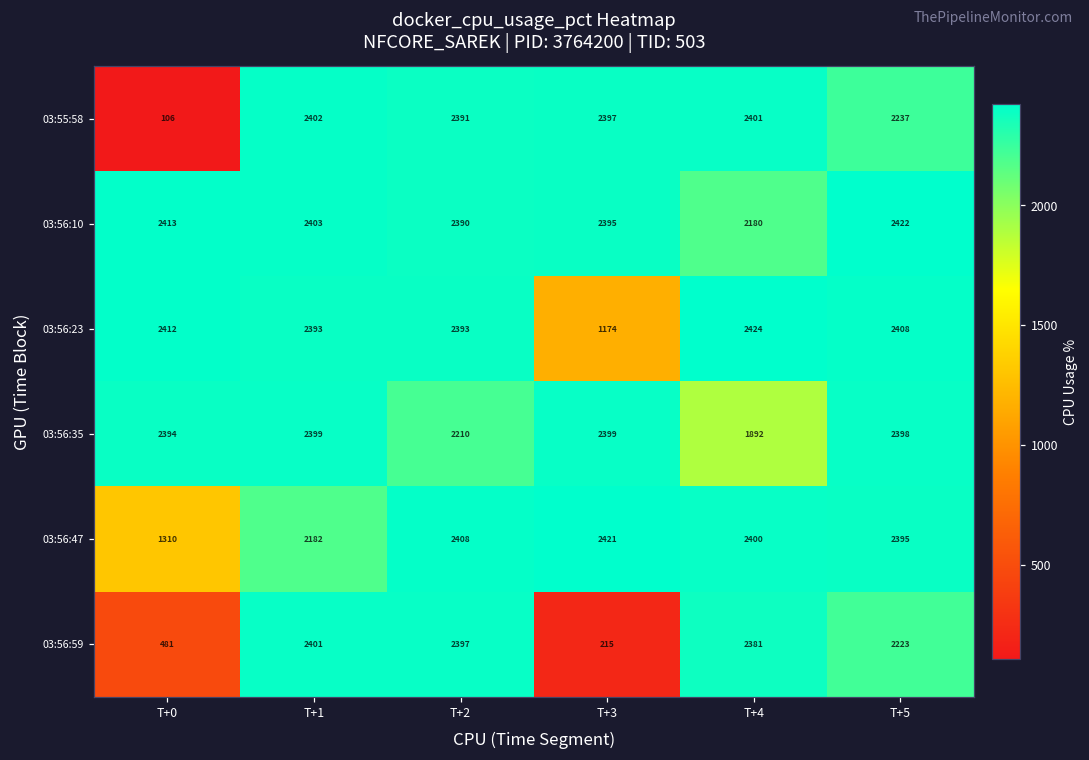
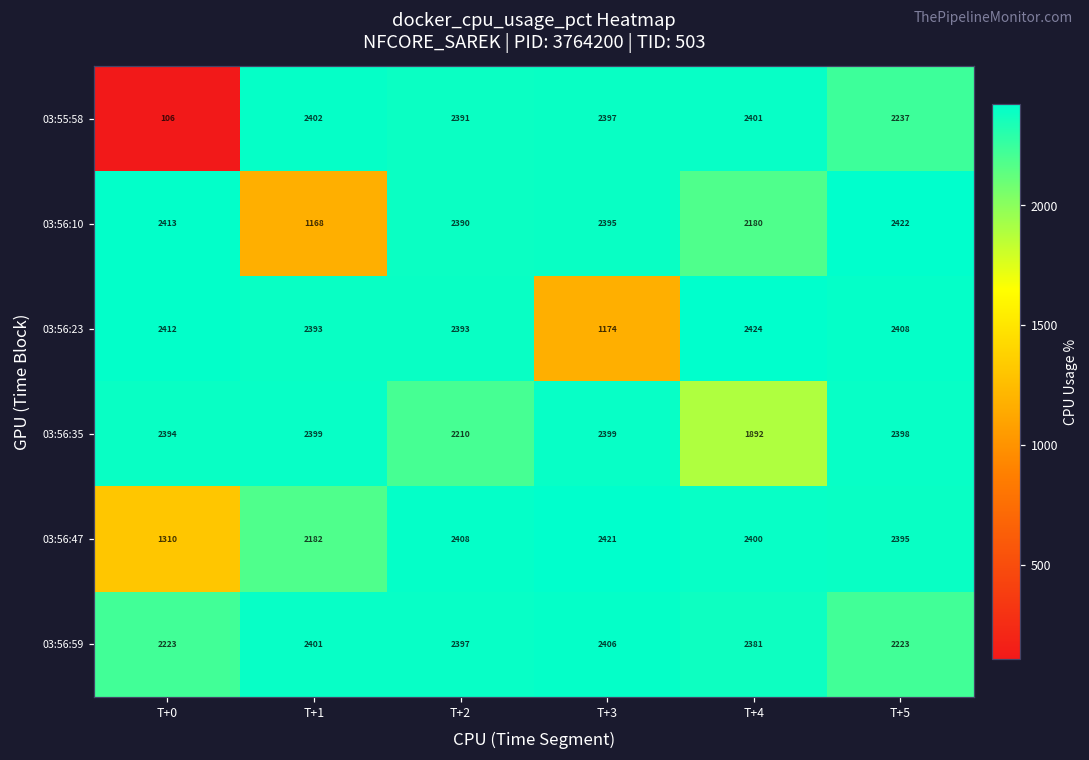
  {
    "03:55:58": {
      "T+0": 106,
      "T+1": 2402,
      "T+2": 2391,
      "T+3": 2397,
      "T+4": 2401,
      "T+5": 2237
    },
    "03:56:10": {
      "T+0": 2413,
-     "T+1": 2403,
+     "T+1": 1168,
      "T+2": 2390,
      "T+3": 2395,
      "T+4": 2180,
      "T+5": 2422
    },
    "03:56:23": {
      "T+0": 2412,
      "T+1": 2393,
      "T+2": 2393,
      "T+3": 1174,
      "T+4": 2424,
      "T+5": 2408
    },
    "03:56:35": {
      "T+0": 2394,
      "T+1": 2399,
      "T+2": 2210,
      "T+3": 2399,
      "T+4": 1892,
      "T+5": 2398
    },
    "03:56:47": {
      "T+0": 1310,
      "T+1": 2182,
      "T+2": 2408,
      "T+3": 2421,
      "T+4": 2400,
      "T+5": 2395
    },
    "03:56:59": {
-     "T+0": 481,
+     "T+0": 2223,
      "T+1": 2401,
      "T+2": 2397,
-     "T+3": 215,
+     "T+3": 2406,
      "T+4": 2381,
      "T+5": 2223
    }
  }
